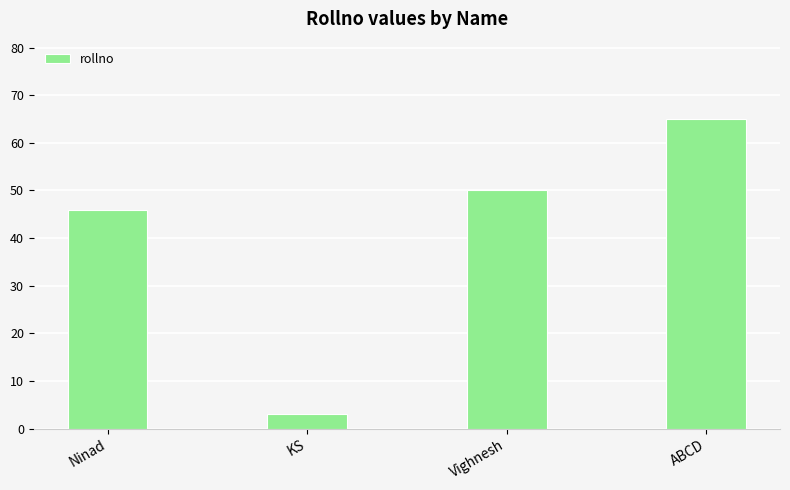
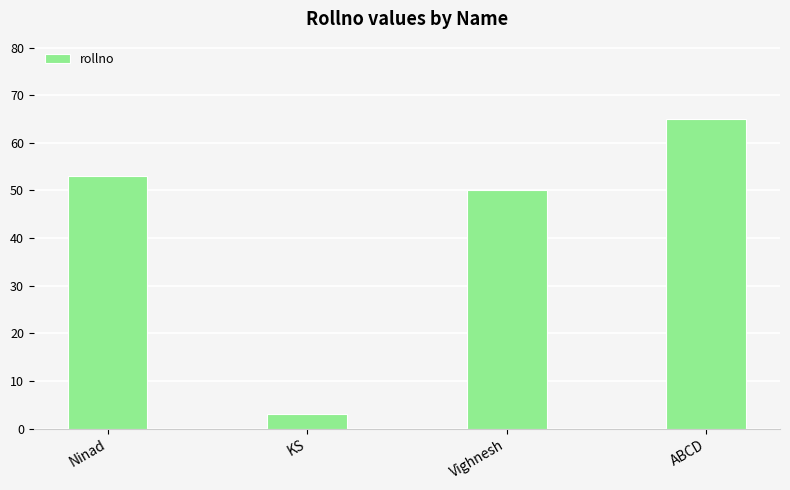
  {
-   "Ninad": 46,
+   "Ninad": 53,
    "KS": 3,
    "Vighnesh": 50,
    "ABCD": 65
  }
